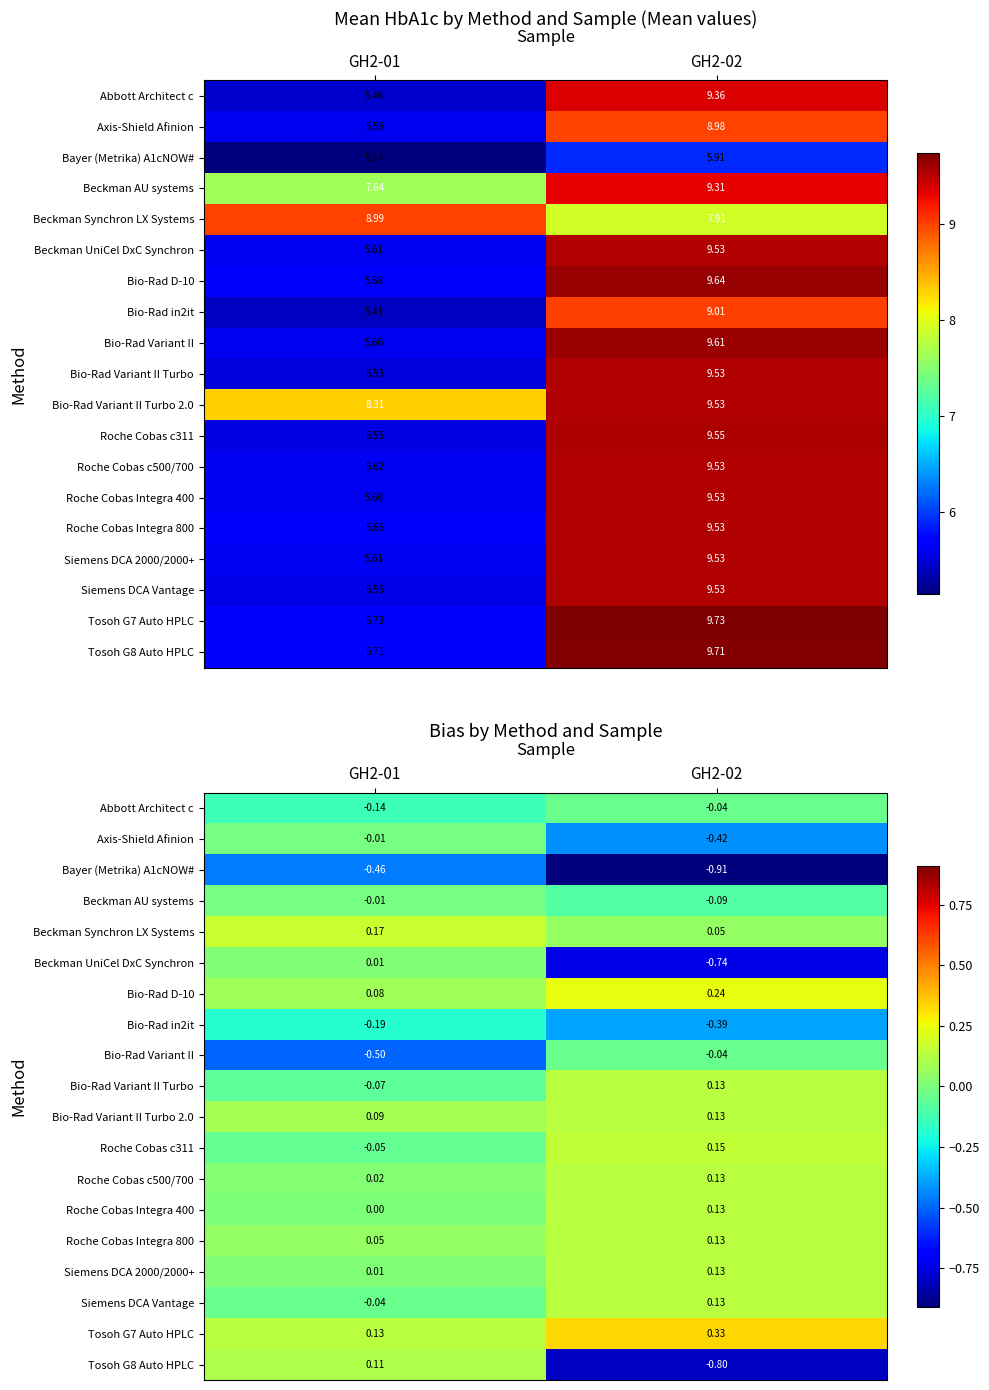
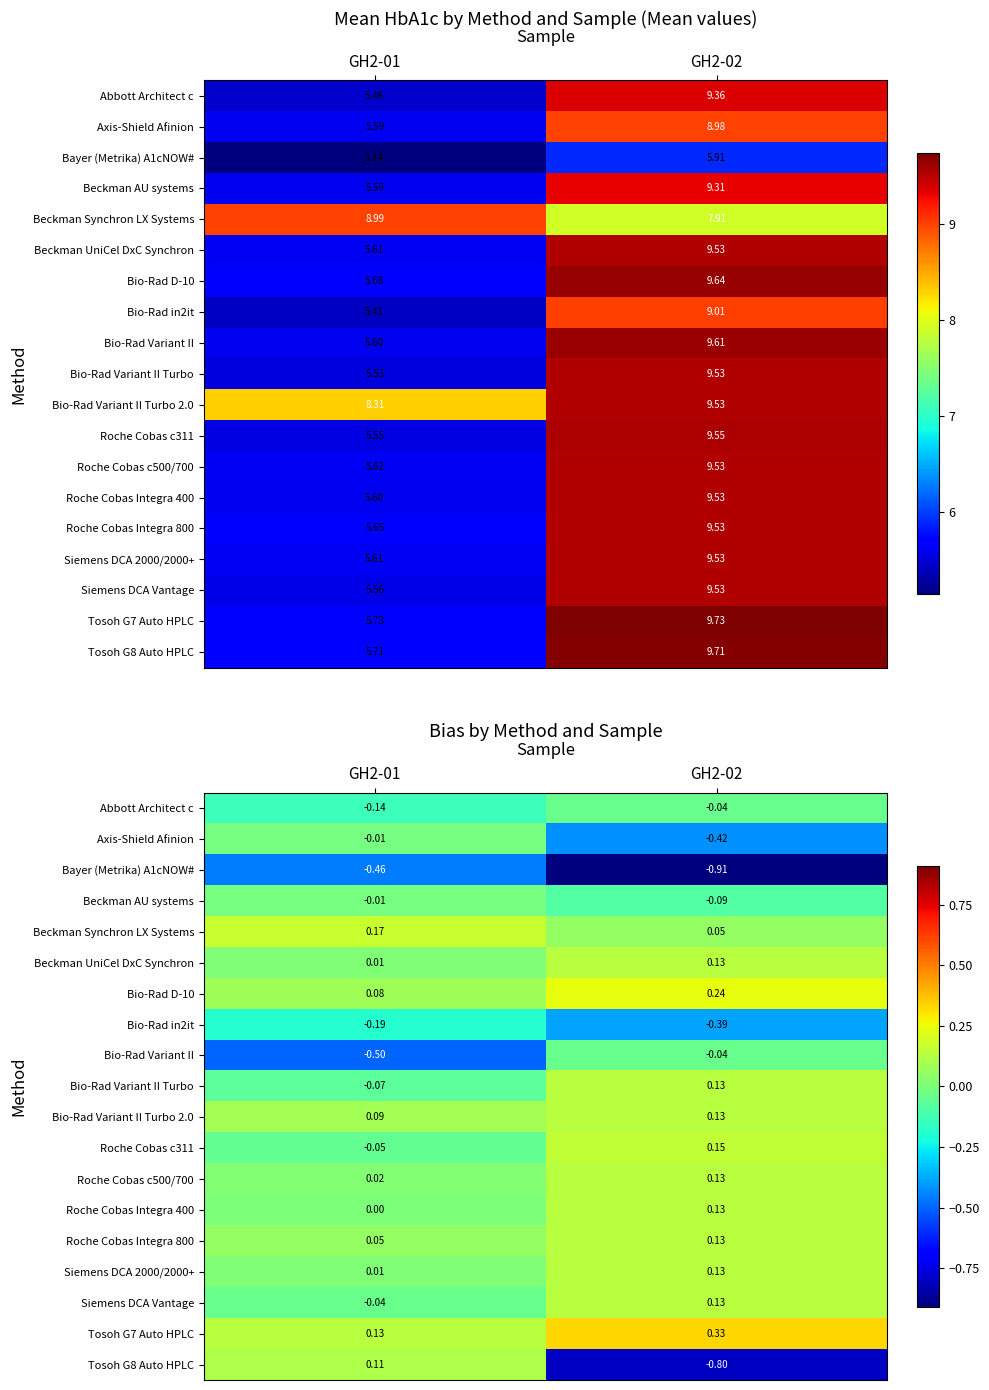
  {
    "Mean HbA1c by Method and Sample (Mean values)": {
      "Abbott Architect c": {
        "GH2-01": 5.46,
        "GH2-02": 9.36
      },
      "Axis-Shield Afinion": {
        "GH2-01": 5.59,
        "GH2-02": 8.98
      },
      "Bayer (Metrika) A1cNOW#": {
        "GH2-01": 5.14,
        "GH2-02": 5.91
      },
      "Beckman AU systems": {
-       "GH2-01": 7.64,
+       "GH2-01": 5.59,
        "GH2-02": 9.31
      },
      "Beckman Synchron LX Systems": {
        "GH2-01": 8.99,
        "GH2-02": 7.91
      },
      "Beckman UniCel DxC Synchron": {
        "GH2-01": 5.61,
        "GH2-02": 9.53
      },
      "Bio-Rad D-10": {
        "GH2-01": 5.68,
        "GH2-02": 9.64
      },
      "Bio-Rad in2it": {
        "GH2-01": 5.41,
        "GH2-02": 9.01
      },
      "Bio-Rad Variant II": {
        "GH2-01": 5.60,
        "GH2-02": 9.61
      },
      "Bio-Rad Variant II Turbo": {
        "GH2-01": 5.53,
        "GH2-02": 9.53
      },
      "Bio-Rad Variant II Turbo 2.0": {
        "GH2-01": 8.31,
        "GH2-02": 9.53
      },
      "Roche Cobas c311": {
        "GH2-01": 5.55,
        "GH2-02": 9.55
      },
      "Roche Cobas c500/700": {
        "GH2-01": 5.62,
        "GH2-02": 9.53
      },
      "Roche Cobas Integra 400": {
        "GH2-01": 5.60,
        "GH2-02": 9.53
      },
      "Roche Cobas Integra 800": {
        "GH2-01": 5.65,
        "GH2-02": 9.53
      },
      "Siemens DCA 2000/2000+": {
        "GH2-01": 5.61,
        "GH2-02": 9.53
      },
      "Siemens DCA Vantage": {
        "GH2-01": 5.56,
        "GH2-02": 9.53
      },
      "Tosoh G7 Auto HPLC": {
        "GH2-01": 5.73,
        "GH2-02": 9.73
      },
      "Tosoh G8 Auto HPLC": {
        "GH2-01": 5.71,
        "GH2-02": 9.71
      }
    },
    "Bias by Method and Sample": {
      "Abbott Architect c": {
        "GH2-01": -0.14,
        "GH2-02": -0.04
      },
      "Axis-Shield Afinion": {
        "GH2-01": -0.01,
        "GH2-02": -0.42
      },
      "Bayer (Metrika) A1cNOW#": {
        "GH2-01": -0.46,
        "GH2-02": -0.91
      },
      "Beckman AU systems": {
        "GH2-01": -0.01,
        "GH2-02": -0.09
      },
      "Beckman Synchron LX Systems": {
        "GH2-01": 0.17,
        "GH2-02": 0.05
      },
      "Beckman UniCel DxC Synchron": {
        "GH2-01": 0.01,
-       "GH2-02": -0.74
+       "GH2-02": 0.13
      },
      "Bio-Rad D-10": {
        "GH2-01": 0.08,
        "GH2-02": 0.24
      },
      "Bio-Rad in2it": {
        "GH2-01": -0.19,
        "GH2-02": -0.39
      },
      "Bio-Rad Variant II": {
        "GH2-01": -0.50,
        "GH2-02": -0.04
      },
      "Bio-Rad Variant II Turbo": {
        "GH2-01": -0.07,
        "GH2-02": 0.13
      },
      "Bio-Rad Variant II Turbo 2.0": {
        "GH2-01": 0.09,
        "GH2-02": 0.13
      },
      "Roche Cobas c311": {
        "GH2-01": -0.05,
        "GH2-02": 0.15
      },
      "Roche Cobas c500/700": {
        "GH2-01": 0.02,
        "GH2-02": 0.13
      },
      "Roche Cobas Integra 400": {
        "GH2-01": 0.00,
        "GH2-02": 0.13
      },
      "Roche Cobas Integra 800": {
        "GH2-01": 0.05,
        "GH2-02": 0.13
      },
      "Siemens DCA 2000/2000+": {
        "GH2-01": 0.01,
        "GH2-02": 0.13
      },
      "Siemens DCA Vantage": {
        "GH2-01": -0.04,
        "GH2-02": 0.13
      },
      "Tosoh G7 Auto HPLC": {
        "GH2-01": 0.13,
        "GH2-02": 0.33
      },
      "Tosoh G8 Auto HPLC": {
        "GH2-01": 0.11,
        "GH2-02": -0.80
      }
    }
  }
